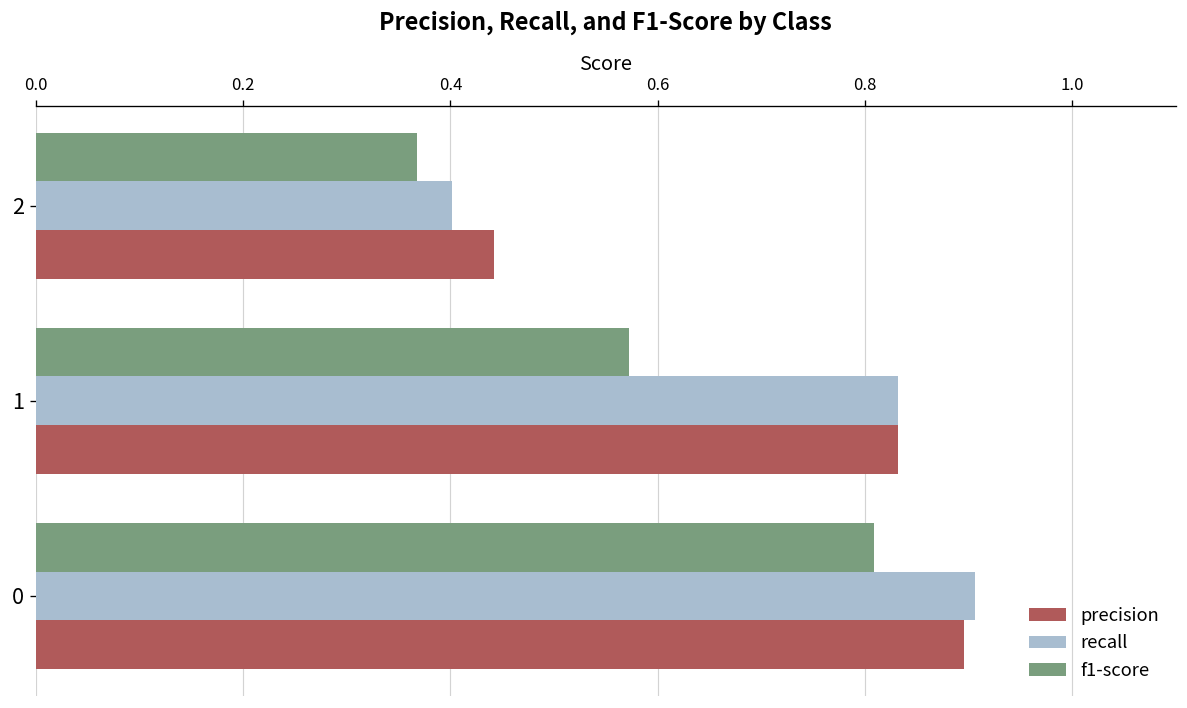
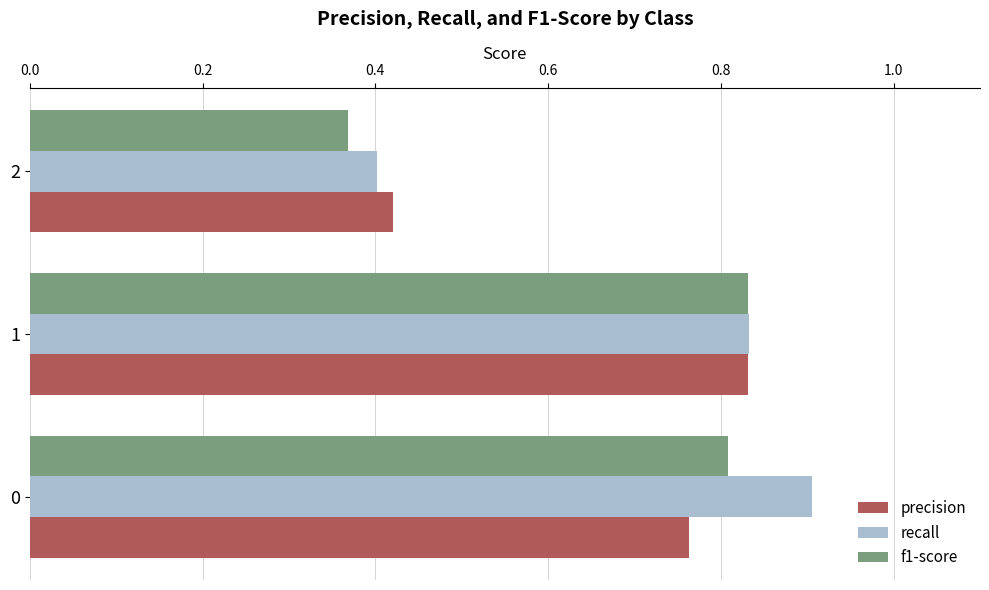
  {
    "precision": {
-     "2": 0.44,
+     "2": 0.42,
      "1": 0.83,
-     "0": 0.90
+     "0": 0.76
    },
    "recall": {
      "2": 0.40,
      "1": 0.83,
      "0": 0.91
    },
    "f1-score": {
      "2": 0.37,
-     "1": 0.57,
+     "1": 0.83,
      "0": 0.81
    }
  }
